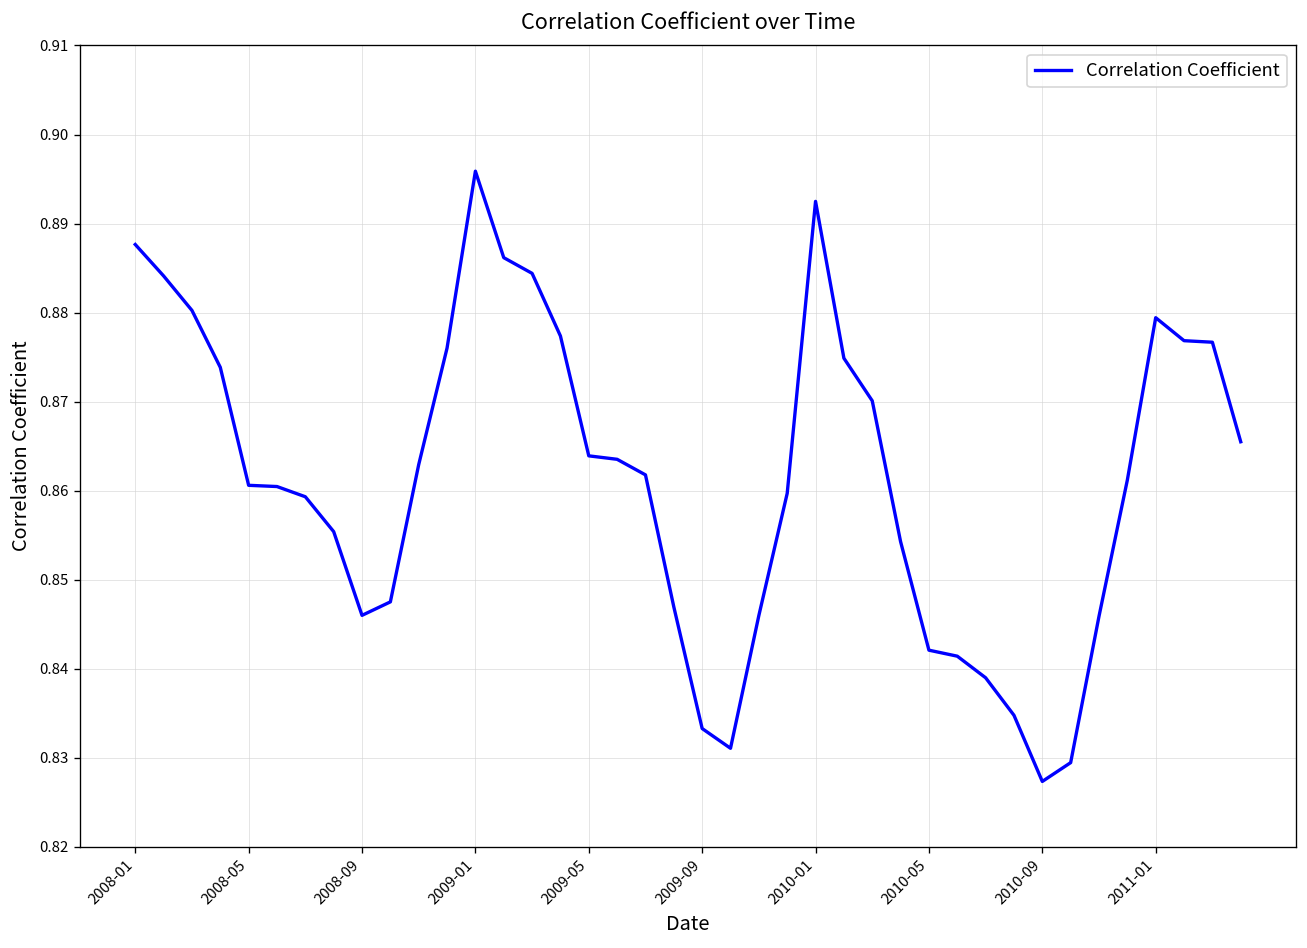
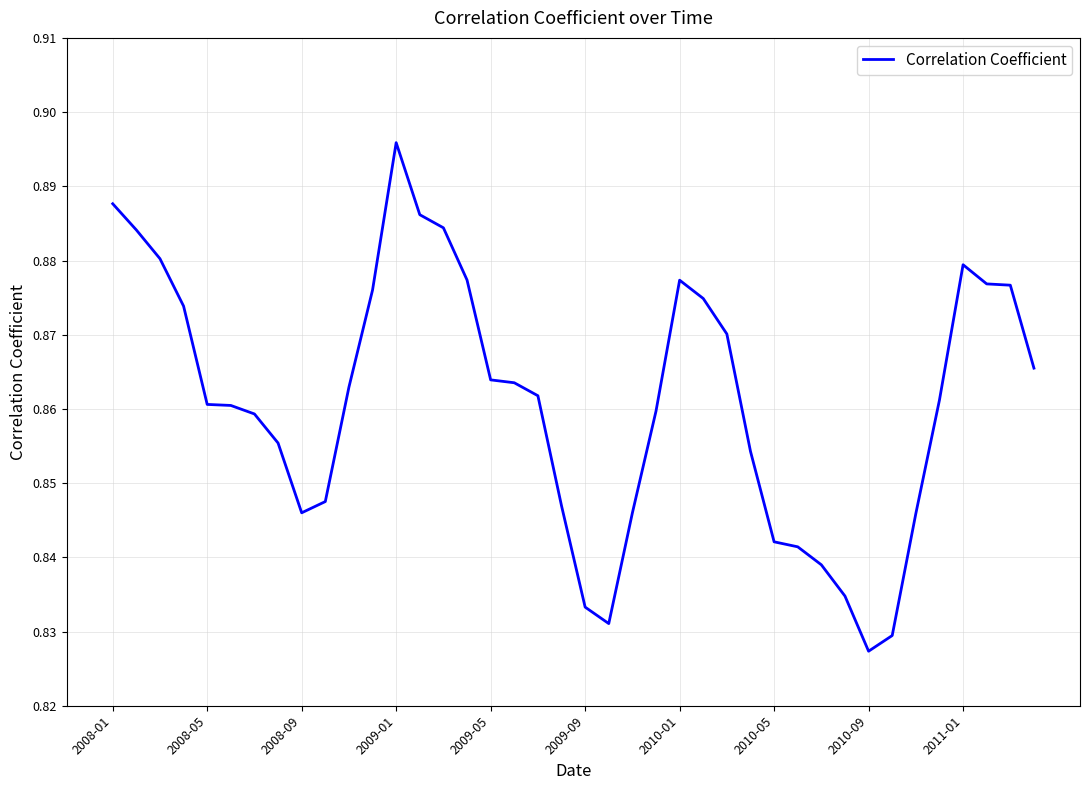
  {
    "2008-01": 0.888,
    "2008-05": 0.861,
    "2008-09": 0.846,
    "2009-01": 0.896,
    "2009-05": 0.864,
    "2009-09": 0.833,
-   "2010-01": 0.892,
+   "2010-01": 0.877,
    "2010-05": 0.842,
    "2010-09": 0.827,
    "2011-01": 0.879
  }
